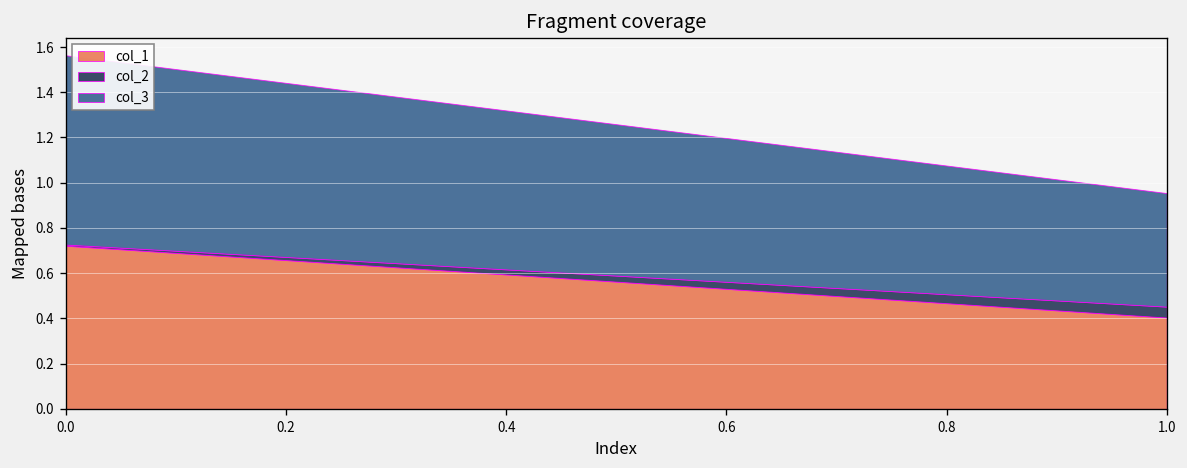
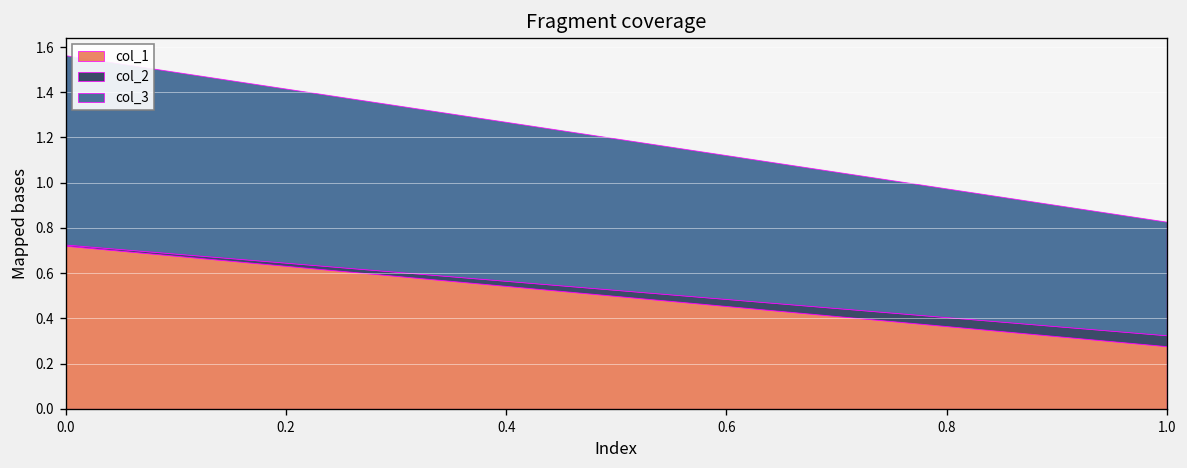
  {
    "col_1": {
-     "1.0": 0.40
+     "1.0": 0.28
    },
    "col_2": {
      "1.0": 0.05
    },
    "col_3": {
      "0.0": 0.84,
      "1.0": 0.50
    }
  }
